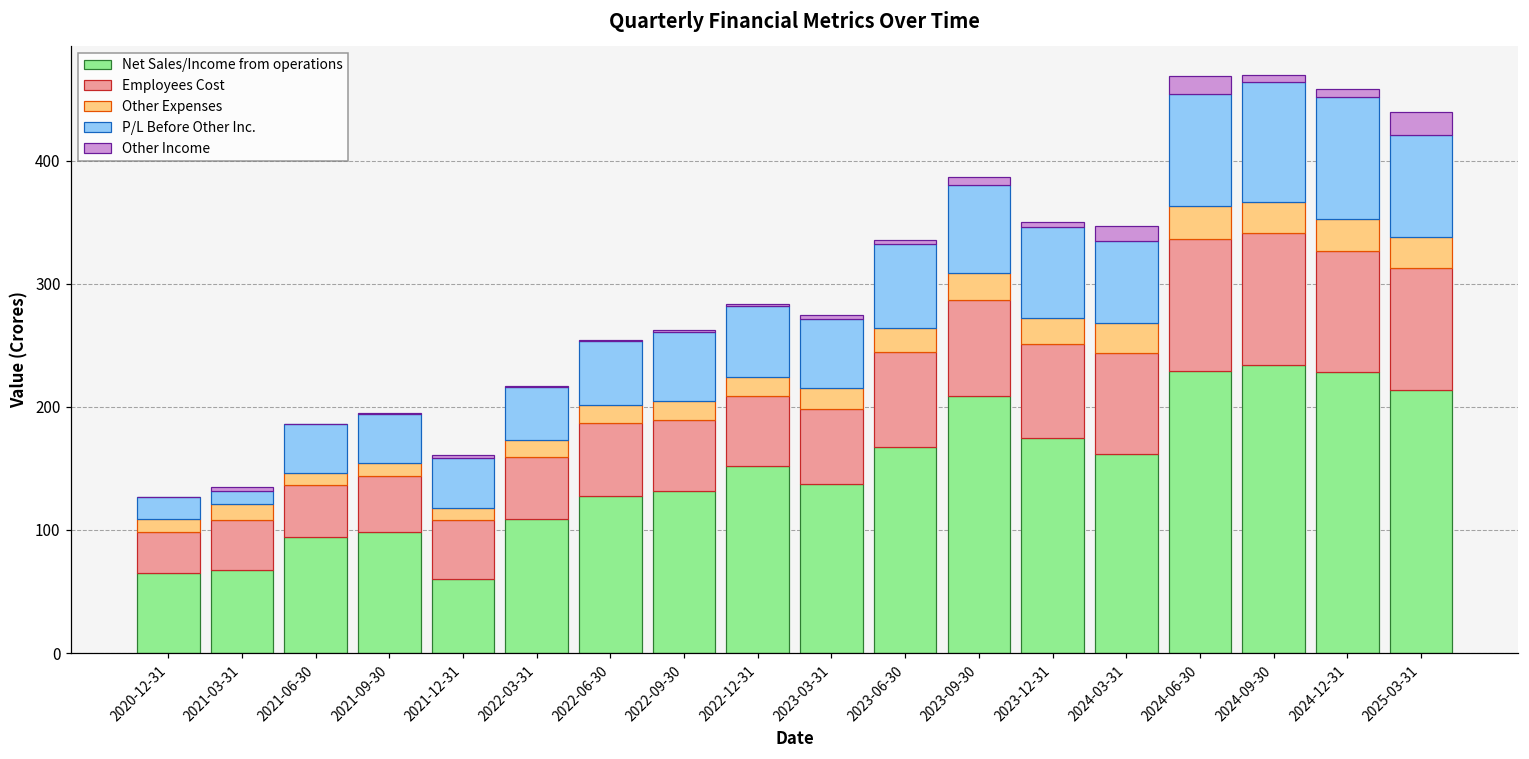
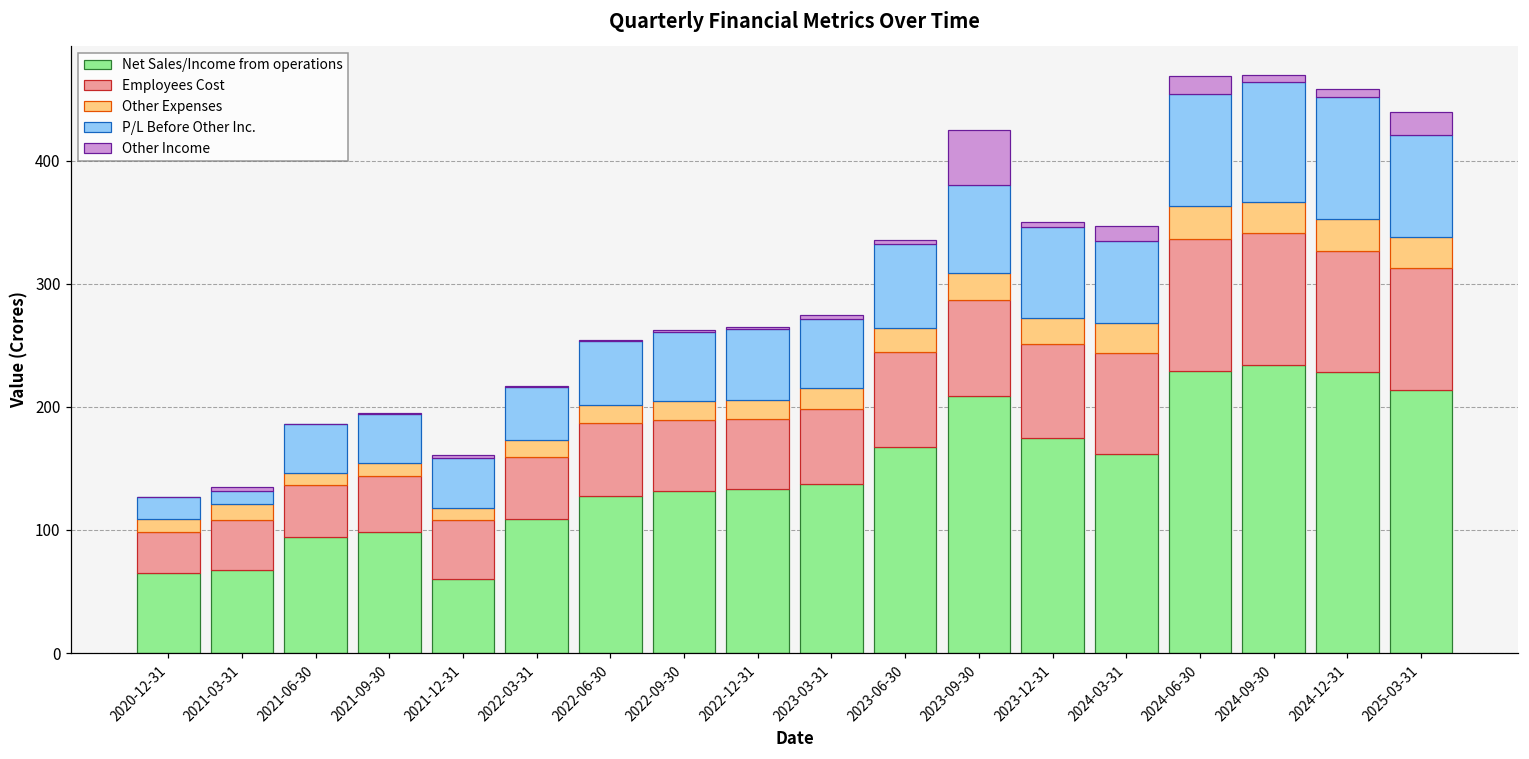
  {
    "Net Sales/Income from operations": {
      "2020-12-31": 65,
      "2021-03-31": 67,
      "2021-06-30": 94,
      "2021-09-30": 98,
      "2021-12-31": 60,
      "2022-03-31": 109,
      "2022-06-30": 128,
      "2022-09-30": 132,
-     "2022-12-31": 152,
+     "2022-12-31": 133,
      "2023-03-31": 137,
      "2023-06-30": 168,
      "2023-09-30": 208,
      "2023-12-31": 175,
      "2024-03-31": 162,
      "2024-06-30": 229,
      "2024-09-30": 234,
      "2024-12-31": 228,
      "2025-03-31": 213
    },
    "P/L Before Other Inc.": {
      "2020-12-31": 17,
      "2021-03-31": 11,
      "2021-06-30": 40,
      "2021-09-30": 40,
      "2021-12-31": 41,
      "2022-03-31": 43,
      "2022-06-30": 52,
      "2022-09-30": 57,
      "2022-12-31": 57,
      "2023-03-31": 56,
      "2023-06-30": 68,
      "2023-09-30": 72,
      "2023-12-31": 74,
      "2024-03-31": 67,
      "2024-06-30": 92,
      "2024-09-30": 97,
      "2024-12-31": 99,
      "2025-03-31": 83
    },
    "Other Income": {
      "2021-03-31": 3,
      "2021-12-31": 2,
      "2023-03-31": 3,
      "2023-06-30": 3,
-     "2023-09-30": 6,
+     "2023-09-30": 44,
      "2023-12-31": 4,
      "2024-03-31": 12,
      "2024-06-30": 14,
      "2024-09-30": 6,
      "2024-12-31": 6,
      "2025-03-31": 18
    }
  }
